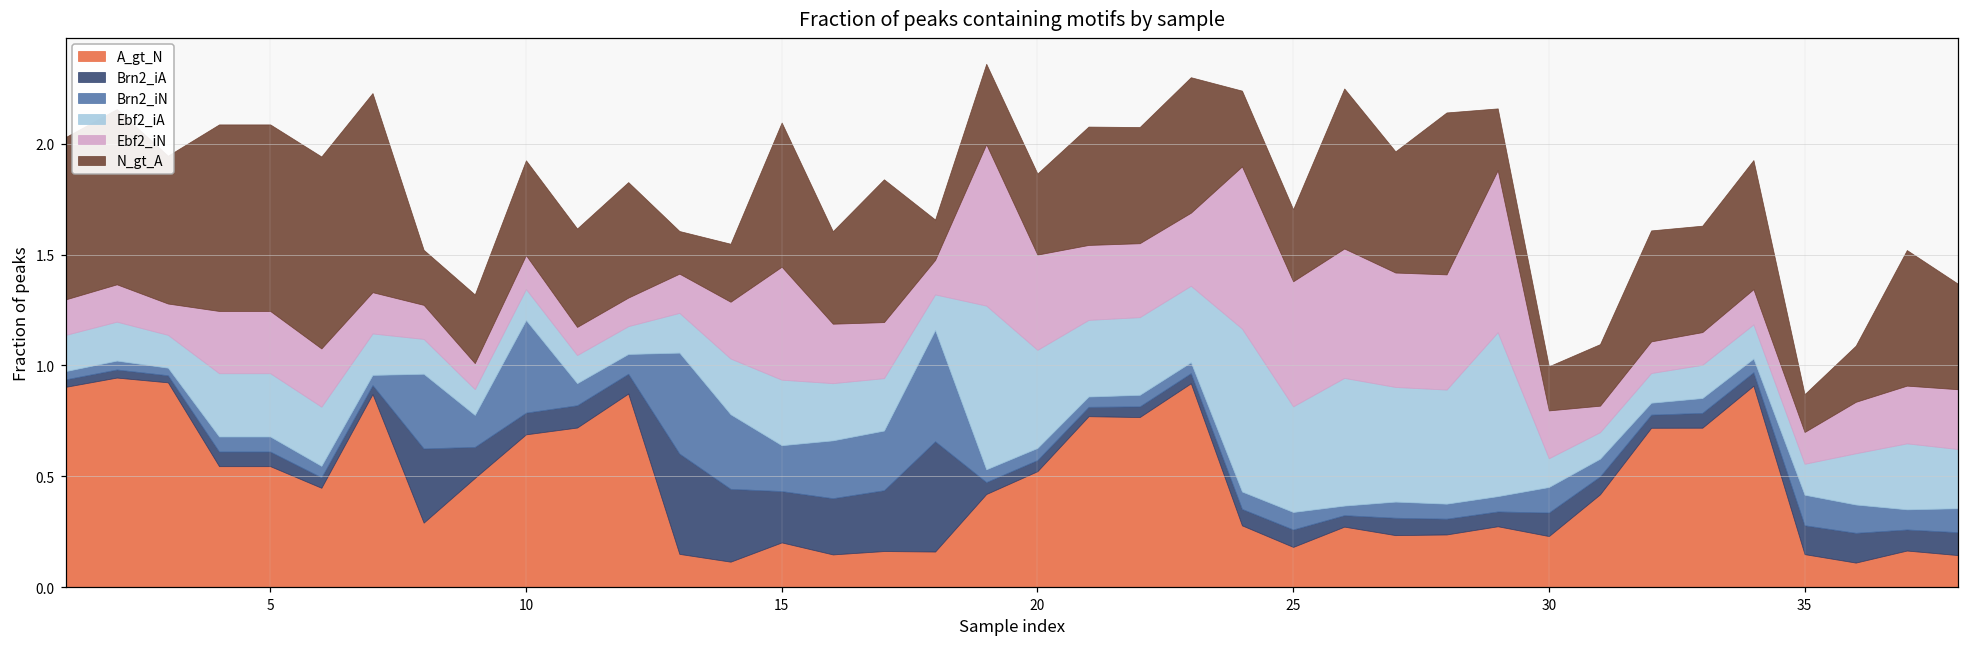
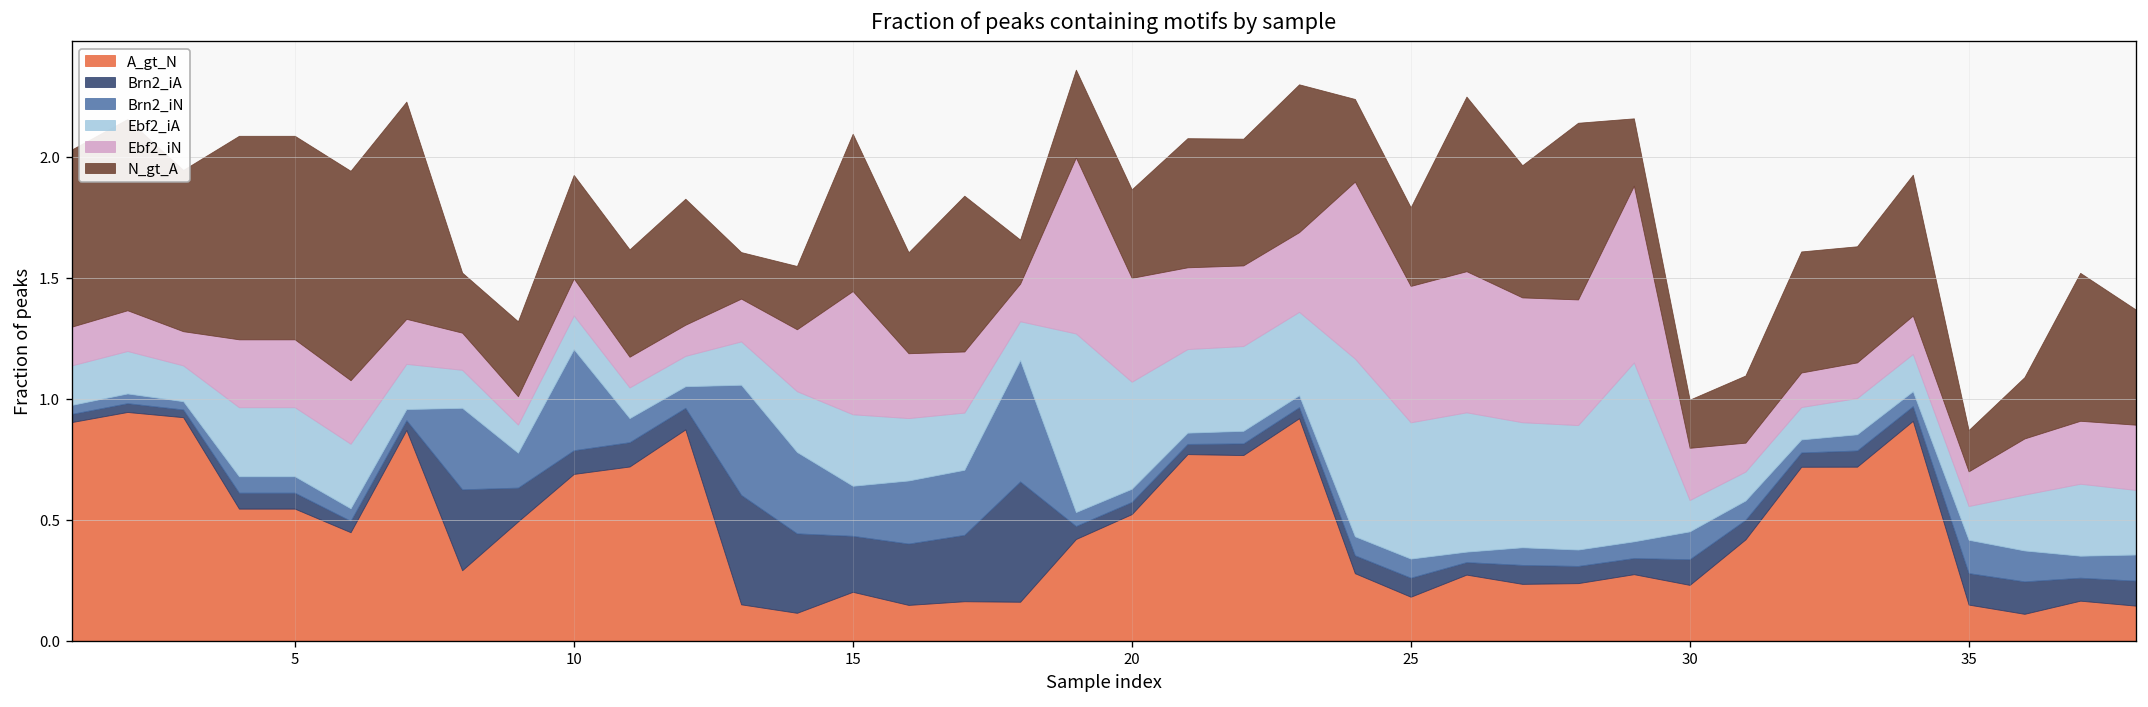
  {
    "A_gt_N": {
      "5": 0.55,
      "10": 0.69,
      "15": 0.20,
      "20": 0.52,
      "25": 0.18,
      "30": 0.23,
      "35": 0.15
    },
    "Brn2_iA": {
      "5": 0.07,
      "10": 0.10,
      "15": 0.23,
      "20": 0.05,
      "25": 0.08,
      "30": 0.11,
      "35": 0.13
    },
    "Brn2_iN": {
      "5": 0.07,
      "10": 0.42,
      "15": 0.21,
      "20": 0.05,
      "25": 0.08,
      "30": 0.12,
      "35": 0.14
    },
    "Ebf2_iA": {
      "5": 0.29,
      "10": 0.14,
      "15": 0.30,
      "20": 0.44,
-     "25": 0.48,
+     "25": 0.56,
      "30": 0.13,
      "35": 0.14
    },
    "Ebf2_iN": {
      "5": 0.28,
      "10": 0.15,
      "15": 0.51,
      "20": 0.43,
      "25": 0.56,
      "30": 0.22,
      "35": 0.14
    },
    "N_gt_A": {
      "5": 0.84,
      "10": 0.43,
      "15": 0.65,
      "20": 0.37,
      "25": 0.33,
      "30": 0.20,
      "35": 0.17
    }
  }
